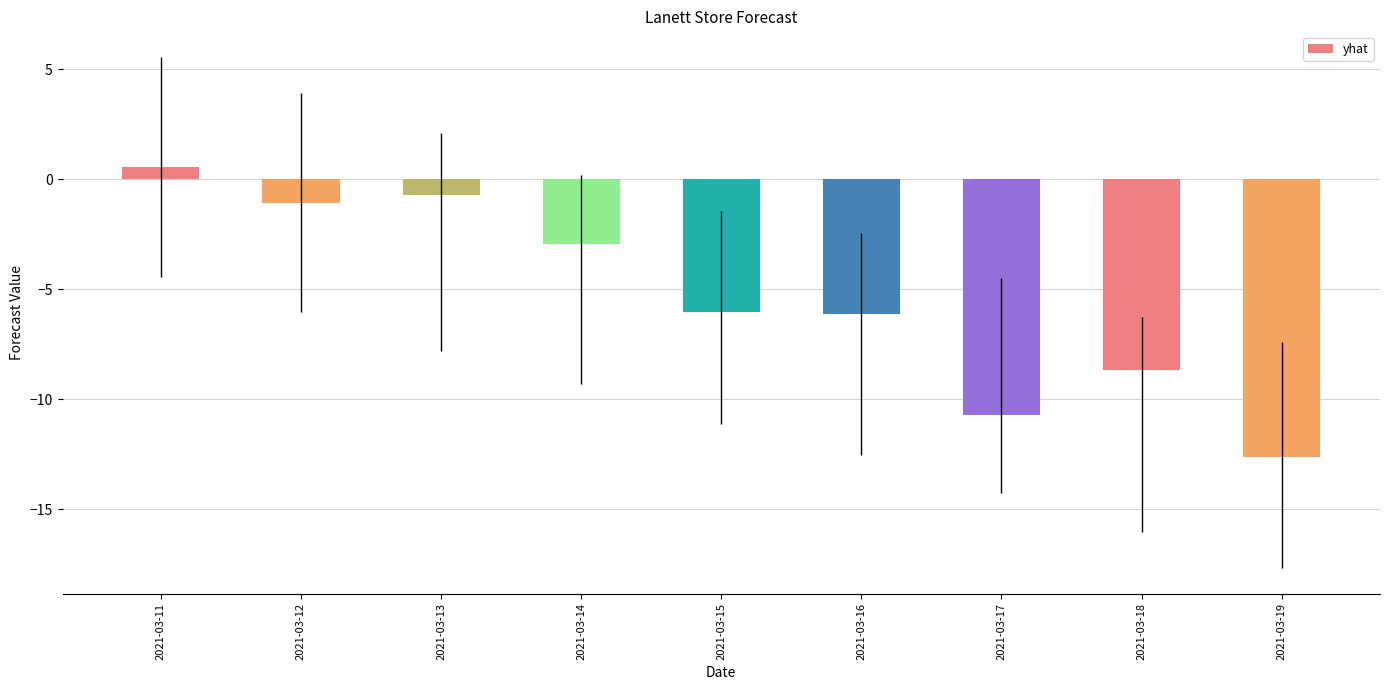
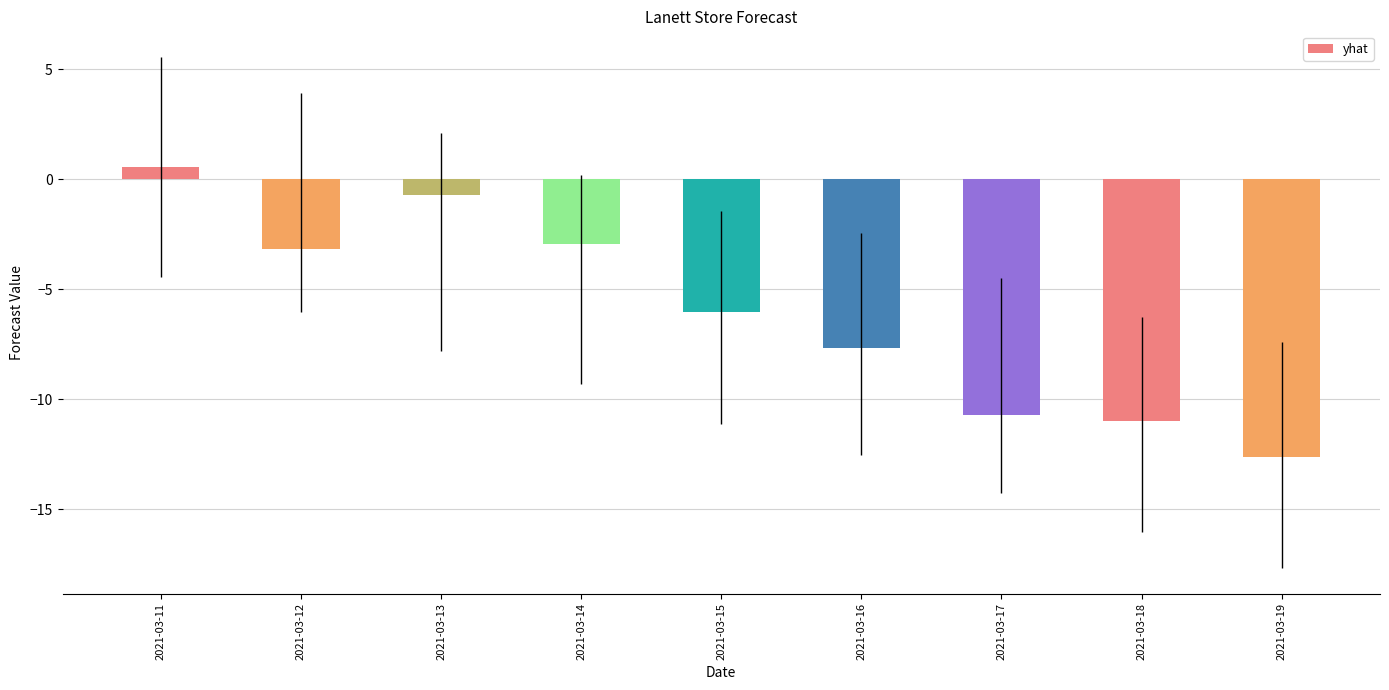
  {
    "2021-03-11": 0.6,
-   "2021-03-12": -1.1,
+   "2021-03-12": -3.2,
    "2021-03-13": -0.7,
    "2021-03-14": -2.9,
    "2021-03-15": -6.0,
-   "2021-03-16": -6.1,
+   "2021-03-16": -7.7,
    "2021-03-17": -10.7,
-   "2021-03-18": -8.7,
+   "2021-03-18": -11.0,
    "2021-03-19": -12.6
  }
